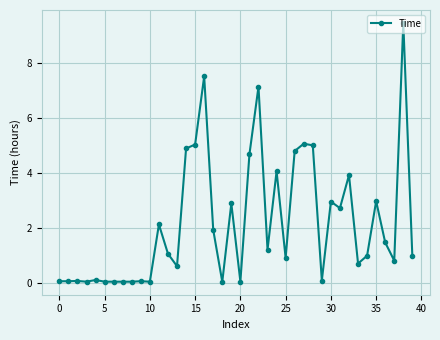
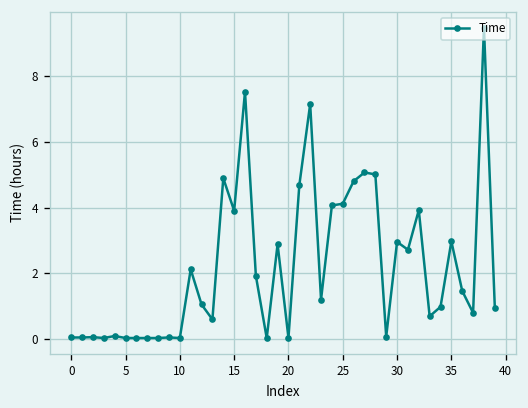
  {
    "0": 0.1,
    "5": 0.0,
    "10": 0.0,
-   "15": 5.0,
+   "15": 3.9,
    "20": 0.0,
-   "25": 0.9,
+   "25": 4.1,
    "30": 3.0,
    "35": 3.0
  }
